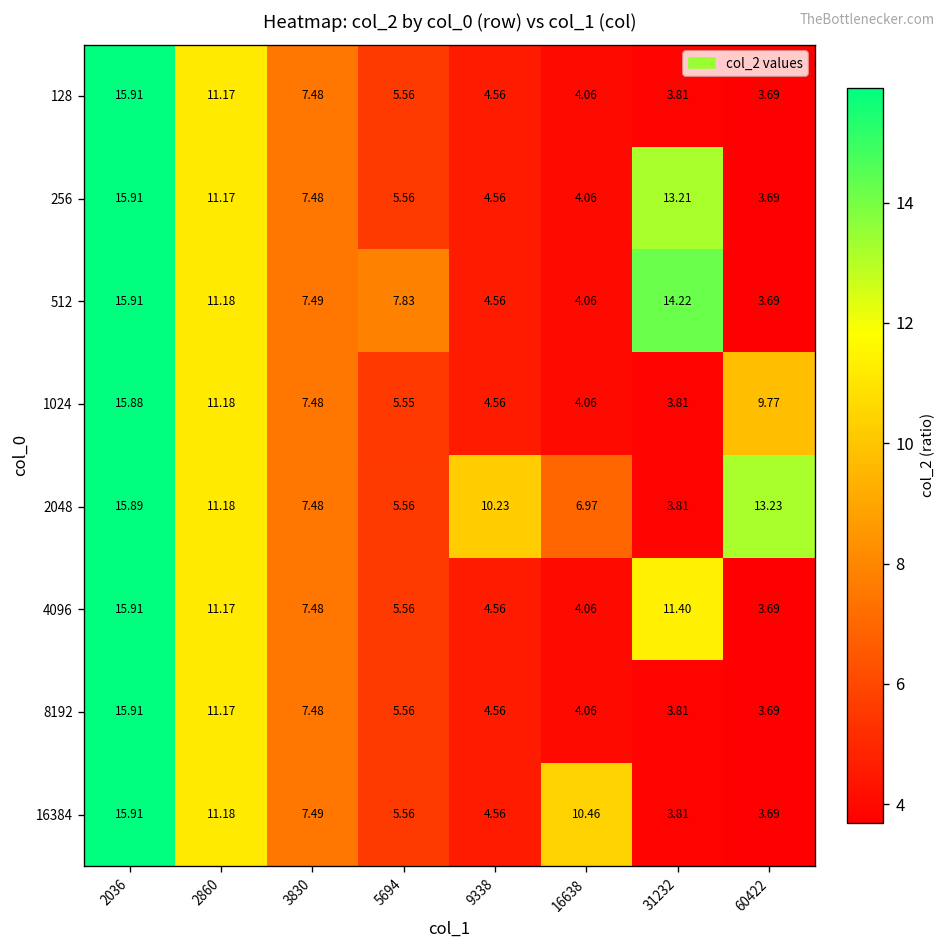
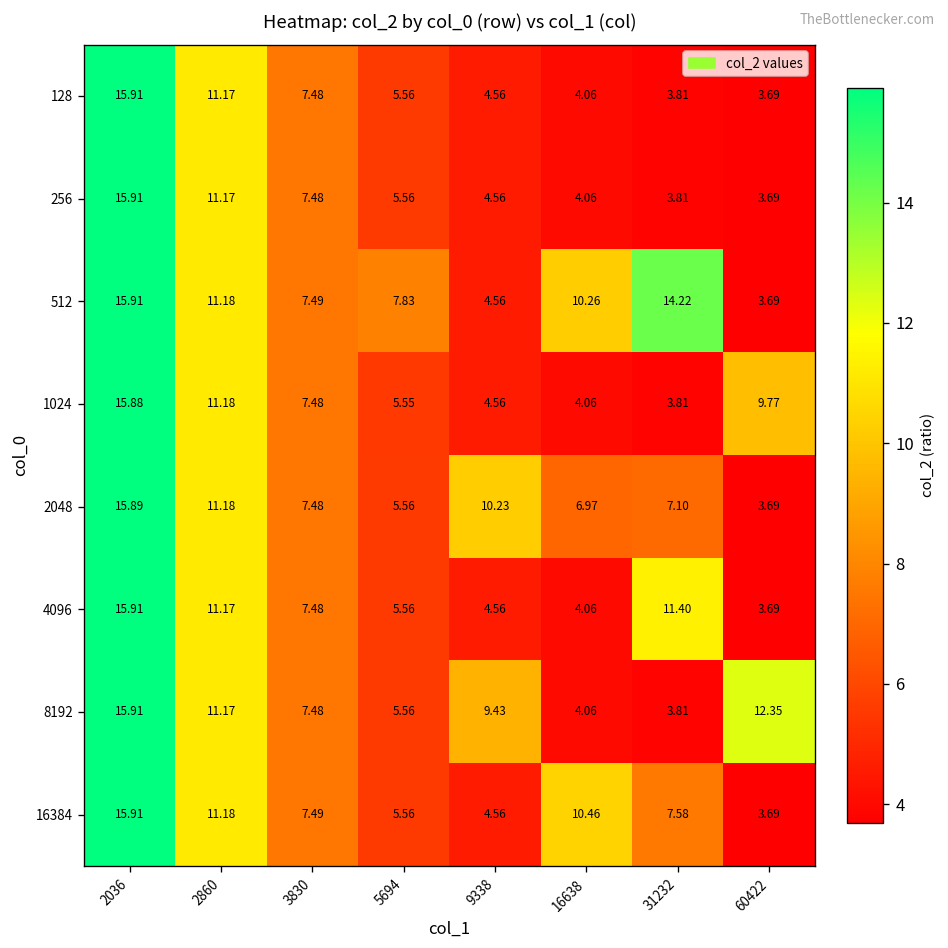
  {
    "128": {
      "2036": 15.91,
      "2860": 11.17,
      "3830": 7.48,
      "5694": 5.56,
      "9338": 4.56,
      "16638": 4.06,
      "31232": 3.81,
      "60422": 3.69
    },
    "256": {
      "2036": 15.91,
      "2860": 11.17,
      "3830": 7.48,
      "5694": 5.56,
      "9338": 4.56,
      "16638": 4.06,
-     "31232": 13.21,
+     "31232": 3.81,
      "60422": 3.69
    },
    "512": {
      "2036": 15.91,
      "2860": 11.18,
      "3830": 7.49,
      "5694": 7.83,
      "9338": 4.56,
-     "16638": 4.06,
+     "16638": 10.26,
      "31232": 14.22,
      "60422": 3.69
    },
    "1024": {
      "2036": 15.88,
      "2860": 11.18,
      "3830": 7.48,
      "5694": 5.55,
      "9338": 4.56,
      "16638": 4.06,
      "31232": 3.81,
      "60422": 9.77
    },
    "2048": {
      "2036": 15.89,
      "2860": 11.18,
      "3830": 7.48,
      "5694": 5.56,
      "9338": 10.23,
      "16638": 6.97,
-     "31232": 3.81,
-     "60422": 13.23
+     "31232": 7.10,
+     "60422": 3.69
    },
    "4096": {
      "2036": 15.91,
      "2860": 11.17,
      "3830": 7.48,
      "5694": 5.56,
      "9338": 4.56,
      "16638": 4.06,
      "31232": 11.40,
      "60422": 3.69
    },
    "8192": {
      "2036": 15.91,
      "2860": 11.17,
      "3830": 7.48,
      "5694": 5.56,
-     "9338": 4.56,
+     "9338": 9.43,
      "16638": 4.06,
      "31232": 3.81,
-     "60422": 3.69
+     "60422": 12.35
    },
    "16384": {
      "2036": 15.91,
      "2860": 11.18,
      "3830": 7.49,
      "5694": 5.56,
      "9338": 4.56,
      "16638": 10.46,
-     "31232": 3.81,
+     "31232": 7.58,
      "60422": 3.69
    }
  }
